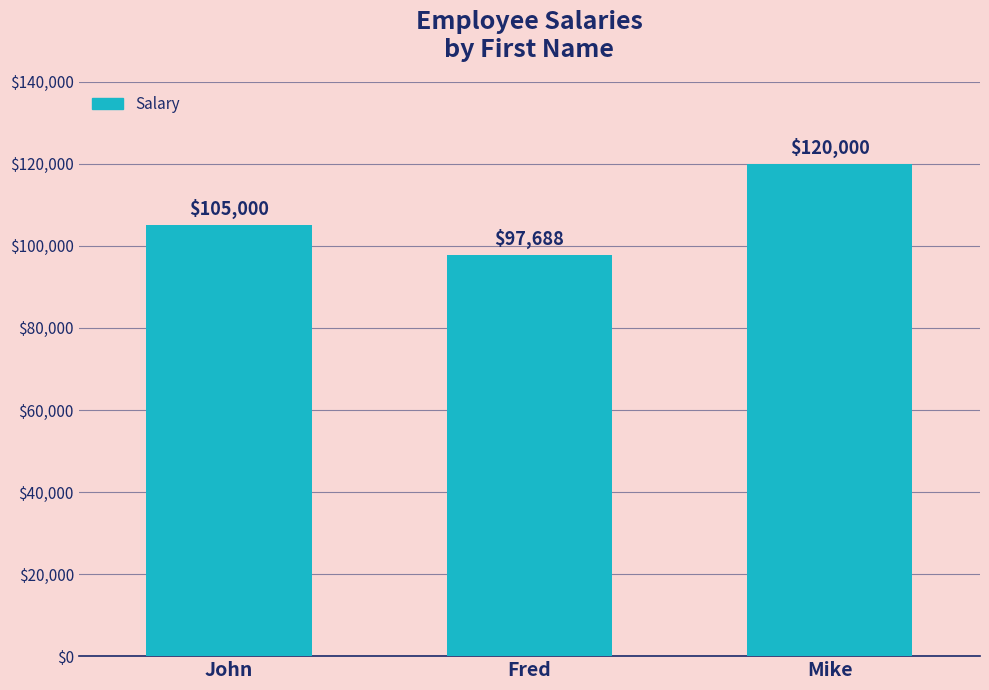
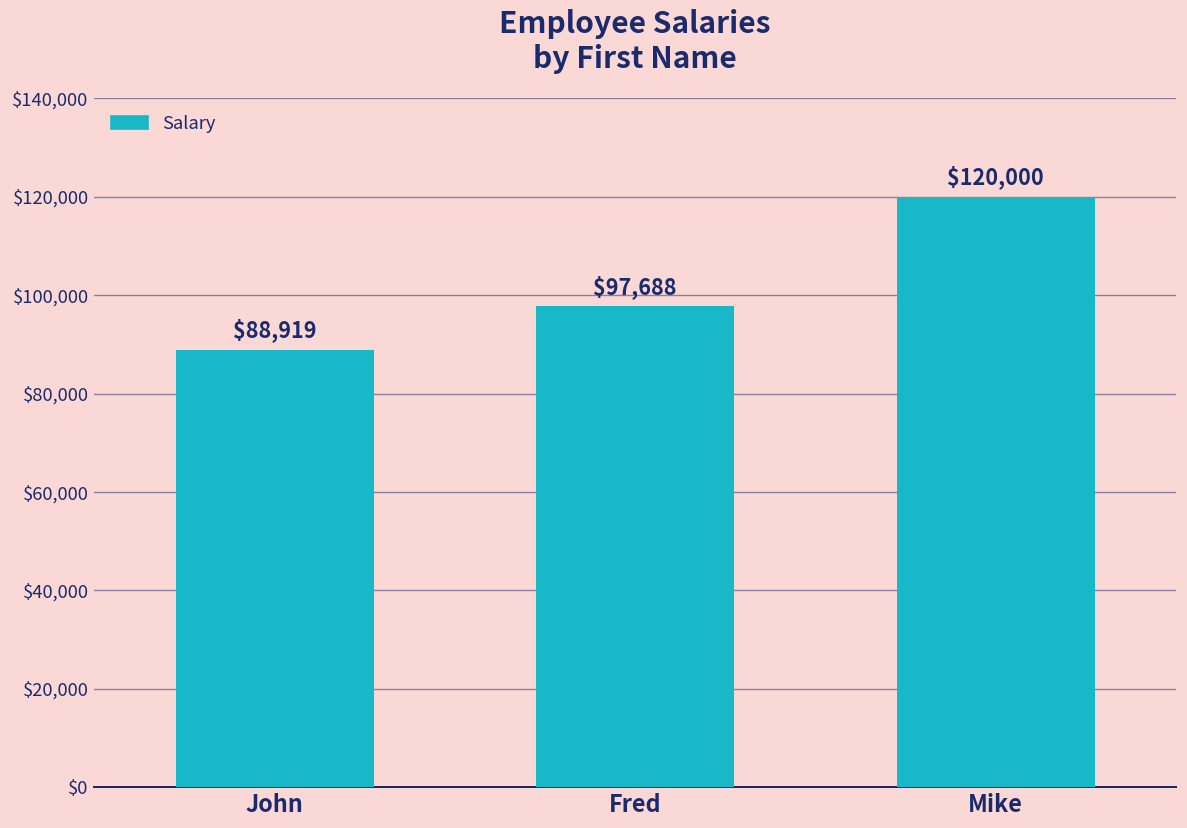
  {
-   "John": "$105,000",
+   "John": "$88,919",
    "Fred": "$97,688",
    "Mike": "$120,000"
  }
